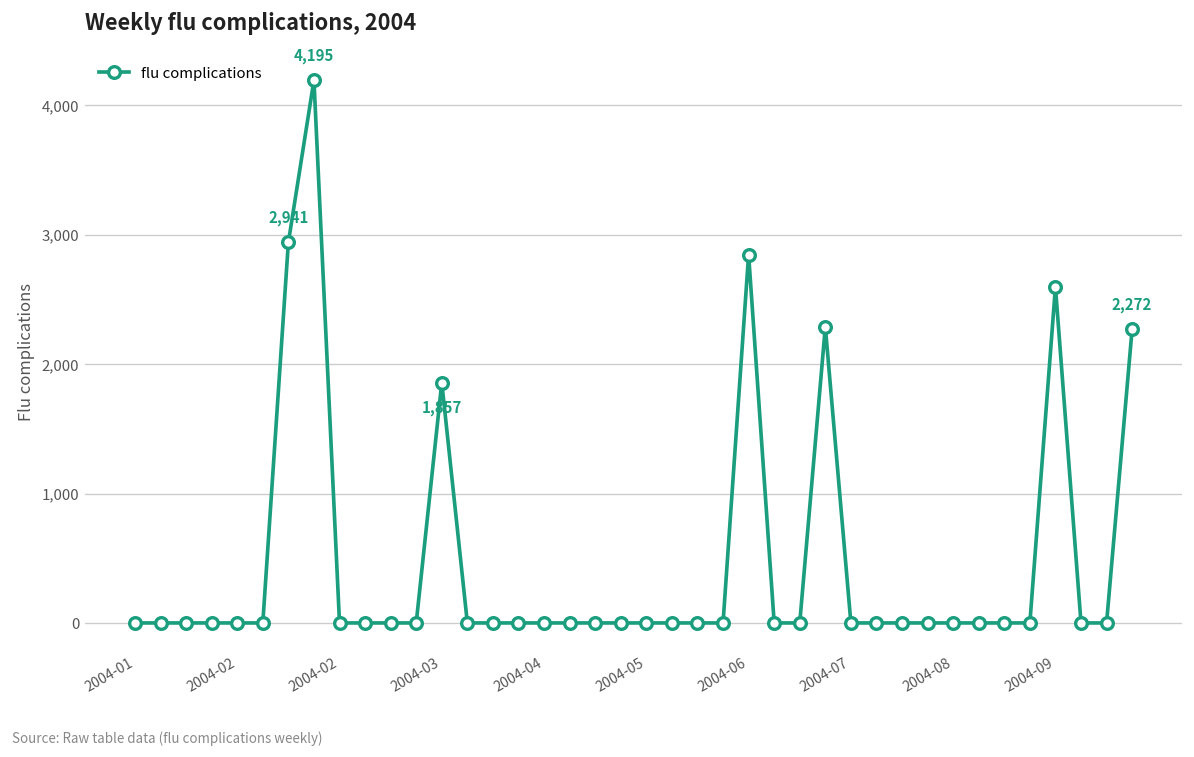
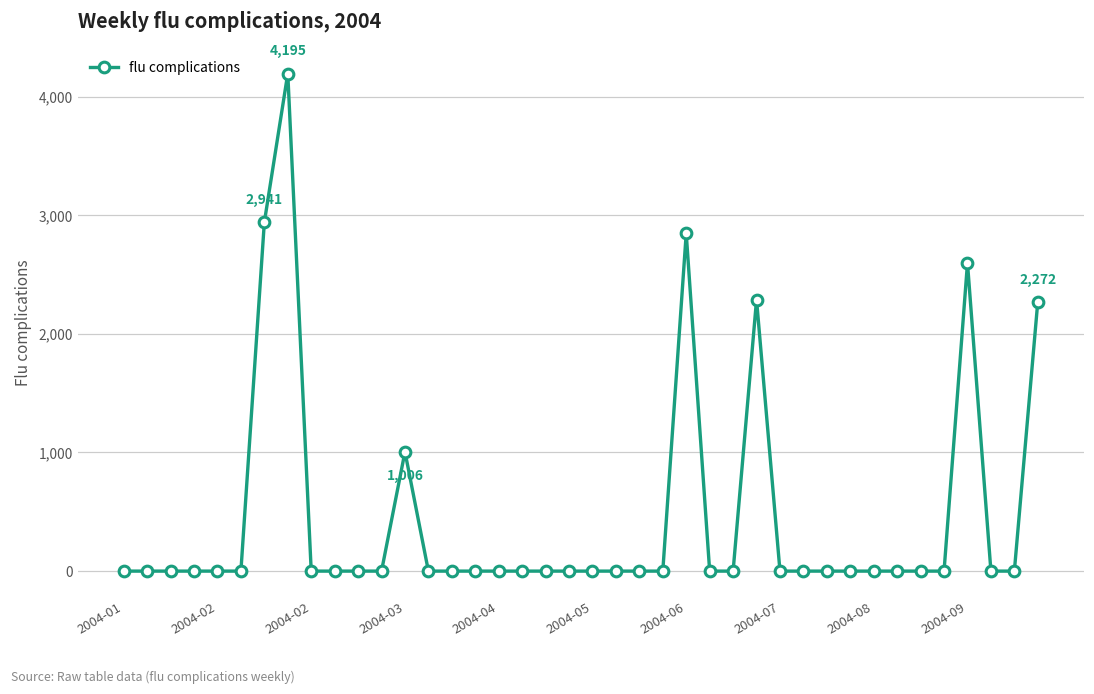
  {
-   "2004-03": "1,857"
+   "2004-03": "1,006"
  }
